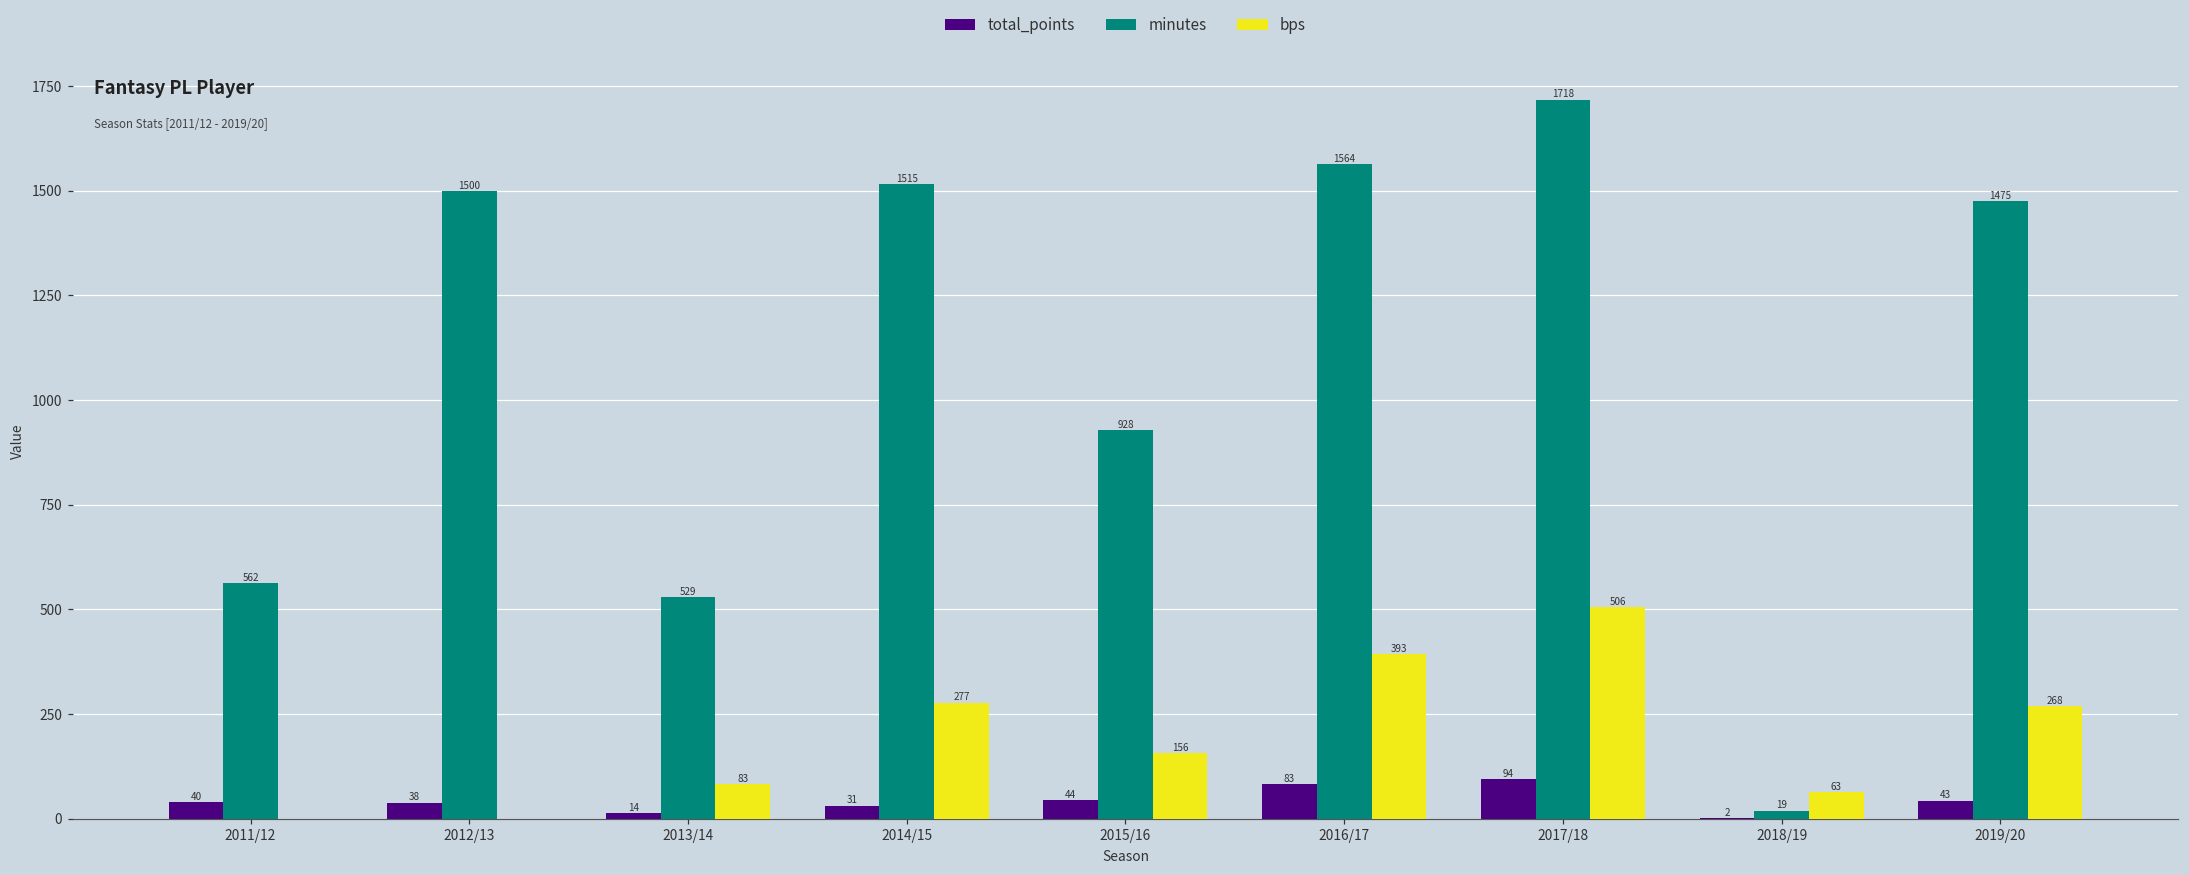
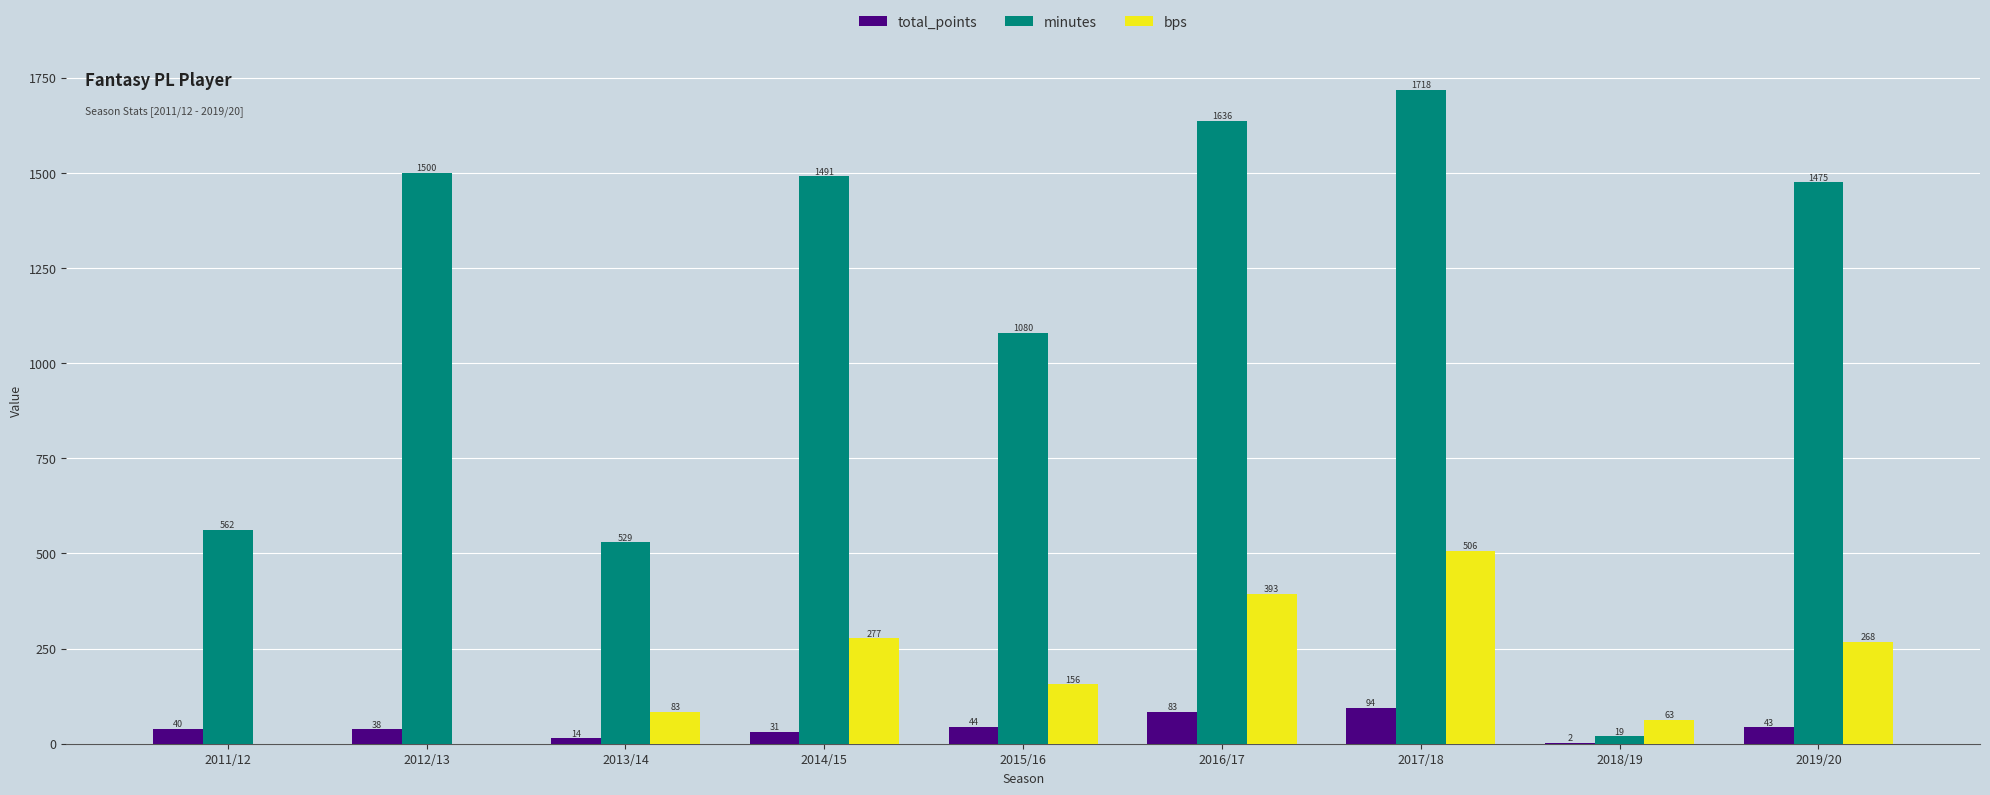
  {
    "total_points": {
      "2011/12": 40,
      "2012/13": 38,
      "2013/14": 14,
      "2014/15": 31,
      "2015/16": 44,
      "2016/17": 83,
      "2017/18": 94,
      "2018/19": 2,
      "2019/20": 43
    },
    "minutes": {
      "2011/12": 562,
      "2012/13": 1500,
      "2013/14": 529,
-     "2014/15": 1515,
-     "2015/16": 928,
-     "2016/17": 1564,
+     "2014/15": 1491,
+     "2015/16": 1080,
+     "2016/17": 1636,
      "2017/18": 1718,
      "2018/19": 19,
      "2019/20": 1475
    },
    "bps": {
      "2013/14": 83,
      "2014/15": 277,
      "2015/16": 156,
      "2016/17": 393,
      "2017/18": 506,
      "2018/19": 63,
      "2019/20": 268
    }
  }
